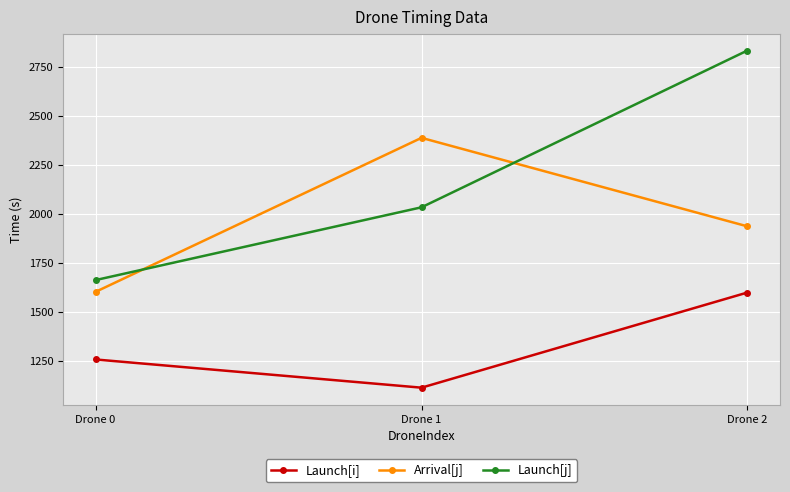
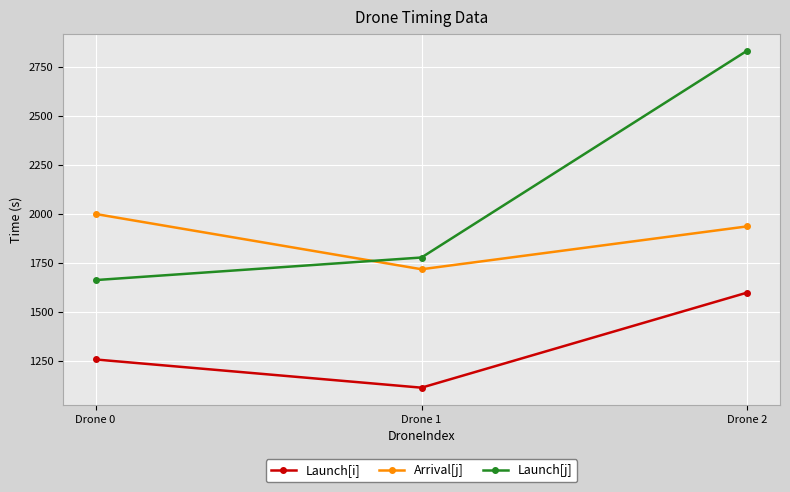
  {
    "Launch[i]": {
      "Drone 0": 1260,
      "Drone 1": 1110,
      "Drone 2": 1600
    },
    "Arrival[j]": {
-     "Drone 0": 1600,
-     "Drone 1": 2390,
+     "Drone 0": 2000,
+     "Drone 1": 1720,
      "Drone 2": 1940
    },
    "Launch[j]": {
      "Drone 0": 1660,
-     "Drone 1": 2030,
+     "Drone 1": 1780,
      "Drone 2": 2830
    }
  }
